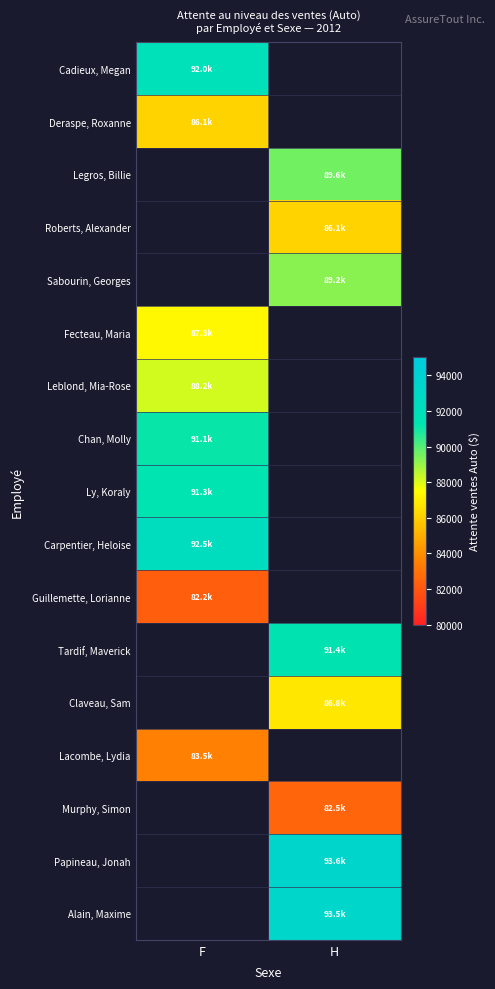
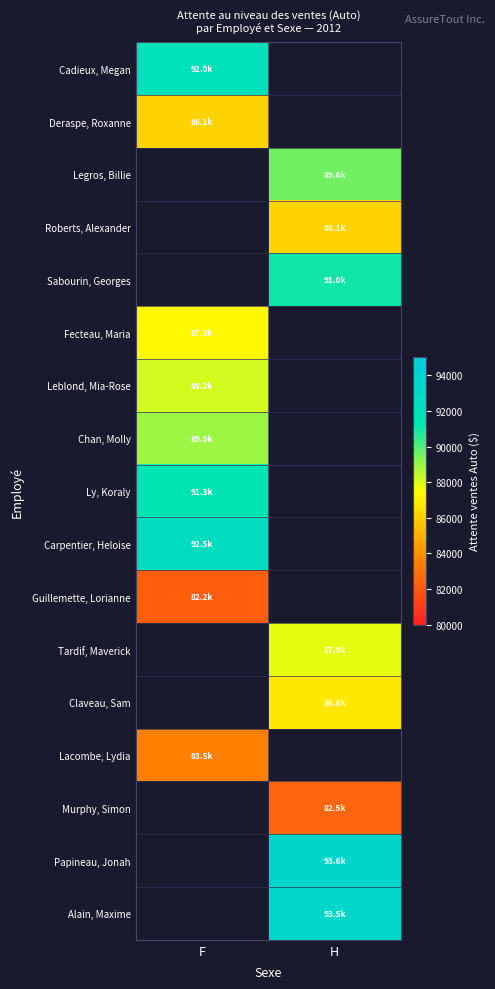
  {
    "Cadieux, Megan": {
      "F": "92.0k"
    },
    "Deraspe, Roxanne": {
      "F": "86.1k"
    },
    "Legros, Billie": {
      "H": "89.6k"
    },
    "Roberts, Alexander": {
      "H": "86.1k"
    },
    "Sabourin, Georges": {
-     "H": "89.2k"
+     "H": "91.0k"
    },
    "Fecteau, Maria": {
      "F": "87.3k"
    },
    "Leblond, Mia-Rose": {
      "F": "88.2k"
    },
    "Chan, Molly": {
-     "F": "91.1k"
+     "F": "89.0k"
    },
    "Ly, Koraly": {
      "F": "91.3k"
    },
    "Carpentier, Heloise": {
      "F": "92.5k"
    },
    "Guillemette, Lorianne": {
      "F": "82.2k"
    },
    "Tardif, Maverick": {
-     "H": "91.4k"
+     "H": "87.9k"
    },
    "Claveau, Sam": {
      "H": "86.8k"
    },
    "Lacombe, Lydia": {
      "F": "83.5k"
    },
    "Murphy, Simon": {
      "H": "82.5k"
    },
    "Papineau, Jonah": {
      "H": "93.6k"
    },
    "Alain, Maxime": {
      "H": "93.5k"
    }
  }
